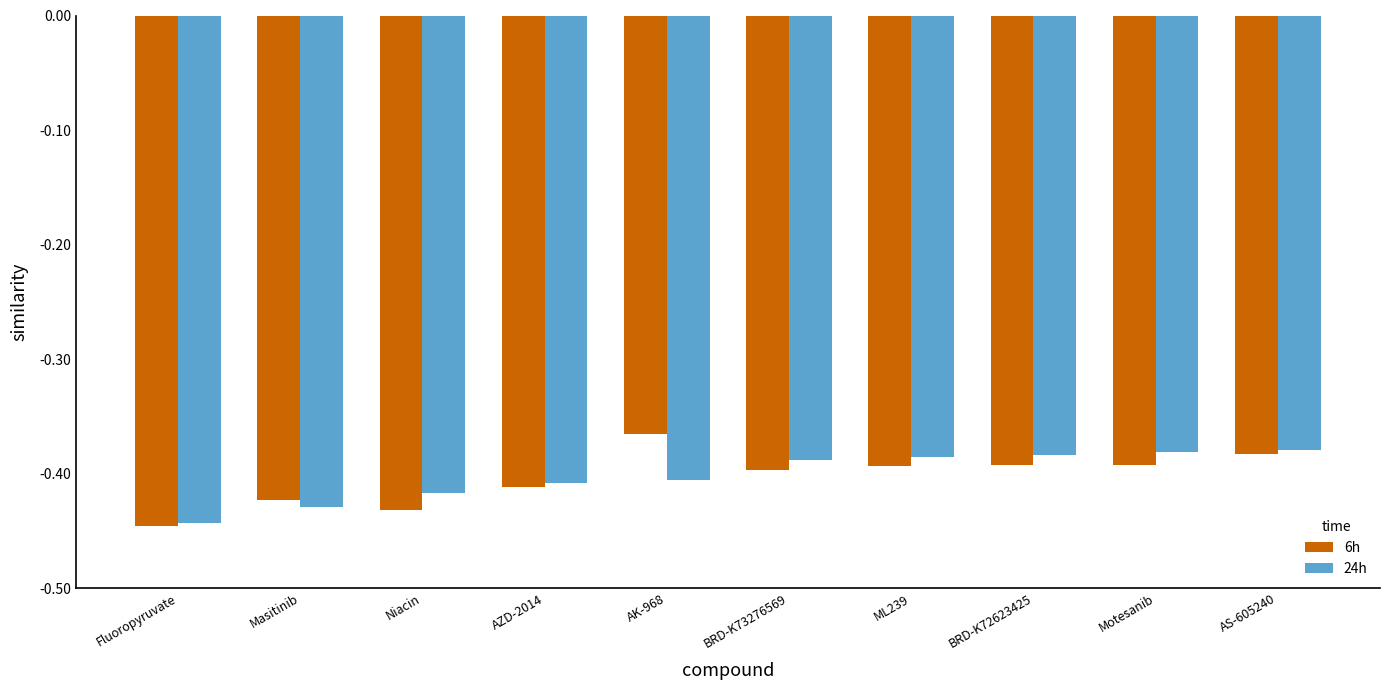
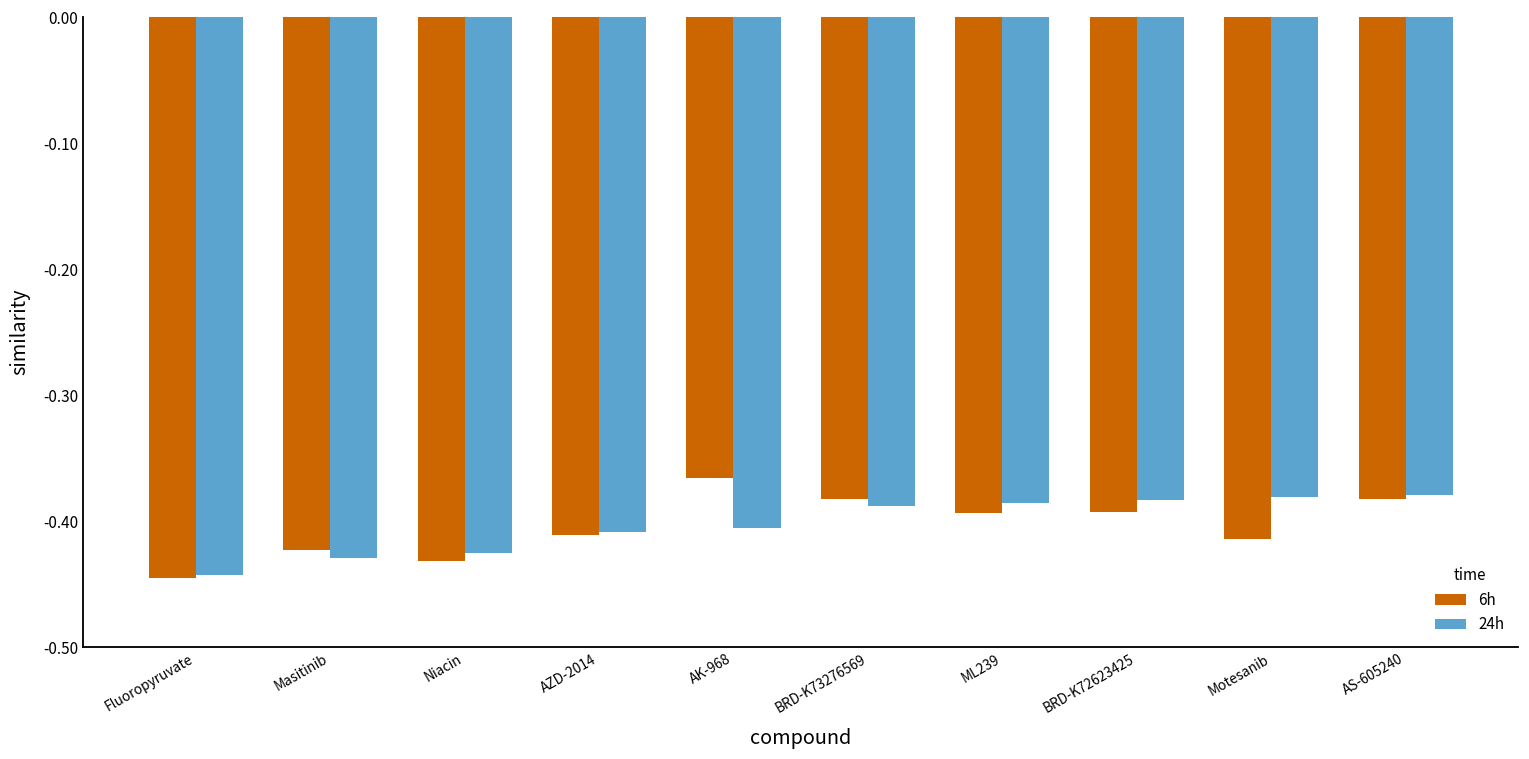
  {
    "6h": {
      "Fluoropyruvate": -0.445,
      "Masitinib": -0.423,
      "Niacin": -0.432,
      "AZD-2014": -0.411,
      "AK-968": -0.366,
-     "BRD-K73276569": -0.397,
+     "BRD-K73276569": -0.382,
      "ML239": -0.393,
      "BRD-K72623425": -0.392,
-     "Motesanib": -0.392,
+     "Motesanib": -0.415,
      "AS-605240": -0.383
    },
    "24h": {
      "Fluoropyruvate": -0.443,
      "Masitinib": -0.429,
-     "Niacin": -0.417,
+     "Niacin": -0.425,
      "AZD-2014": -0.408,
      "AK-968": -0.405,
      "BRD-K73276569": -0.388,
      "ML239": -0.385,
      "BRD-K72623425": -0.383,
      "Motesanib": -0.381,
      "AS-605240": -0.379
    }
  }
